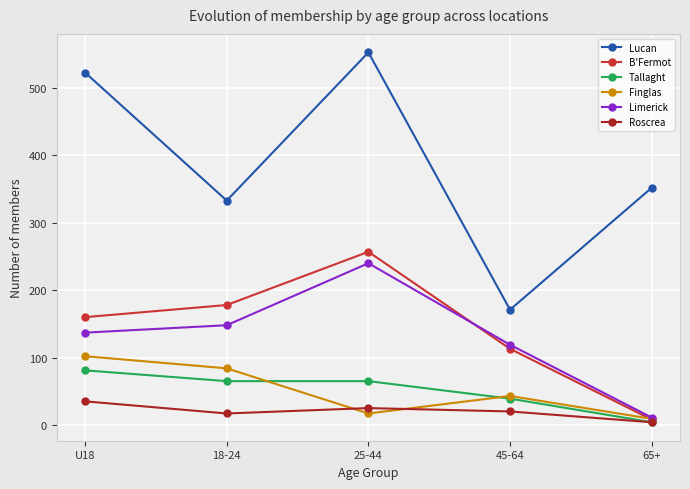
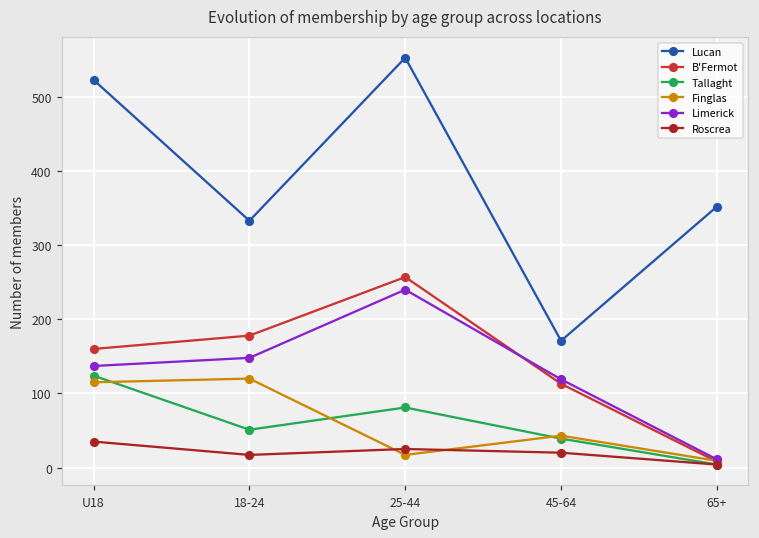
  {
    "Lucan": {
      "U18": 520,
      "18-24": 330,
      "25-44": 550,
      "45-64": 170,
      "65+": 350
    },
    "Tallaght": {
-     "U18": 80,
-     "18-24": 70,
-     "25-44": 70,
+     "U18": 120,
+     "18-24": 50,
+     "25-44": 80,
      "45-64": 40
    },
    "Finglas": {
-     "U18": 100,
-     "18-24": 80,
+     "U18": 120,
+     "18-24": 120,
      "25-44": 20,
      "45-64": 40
    },
    "Limerick": {
      "U18": 140,
      "18-24": 150,
      "25-44": 240,
      "45-64": 120
    }
  }
